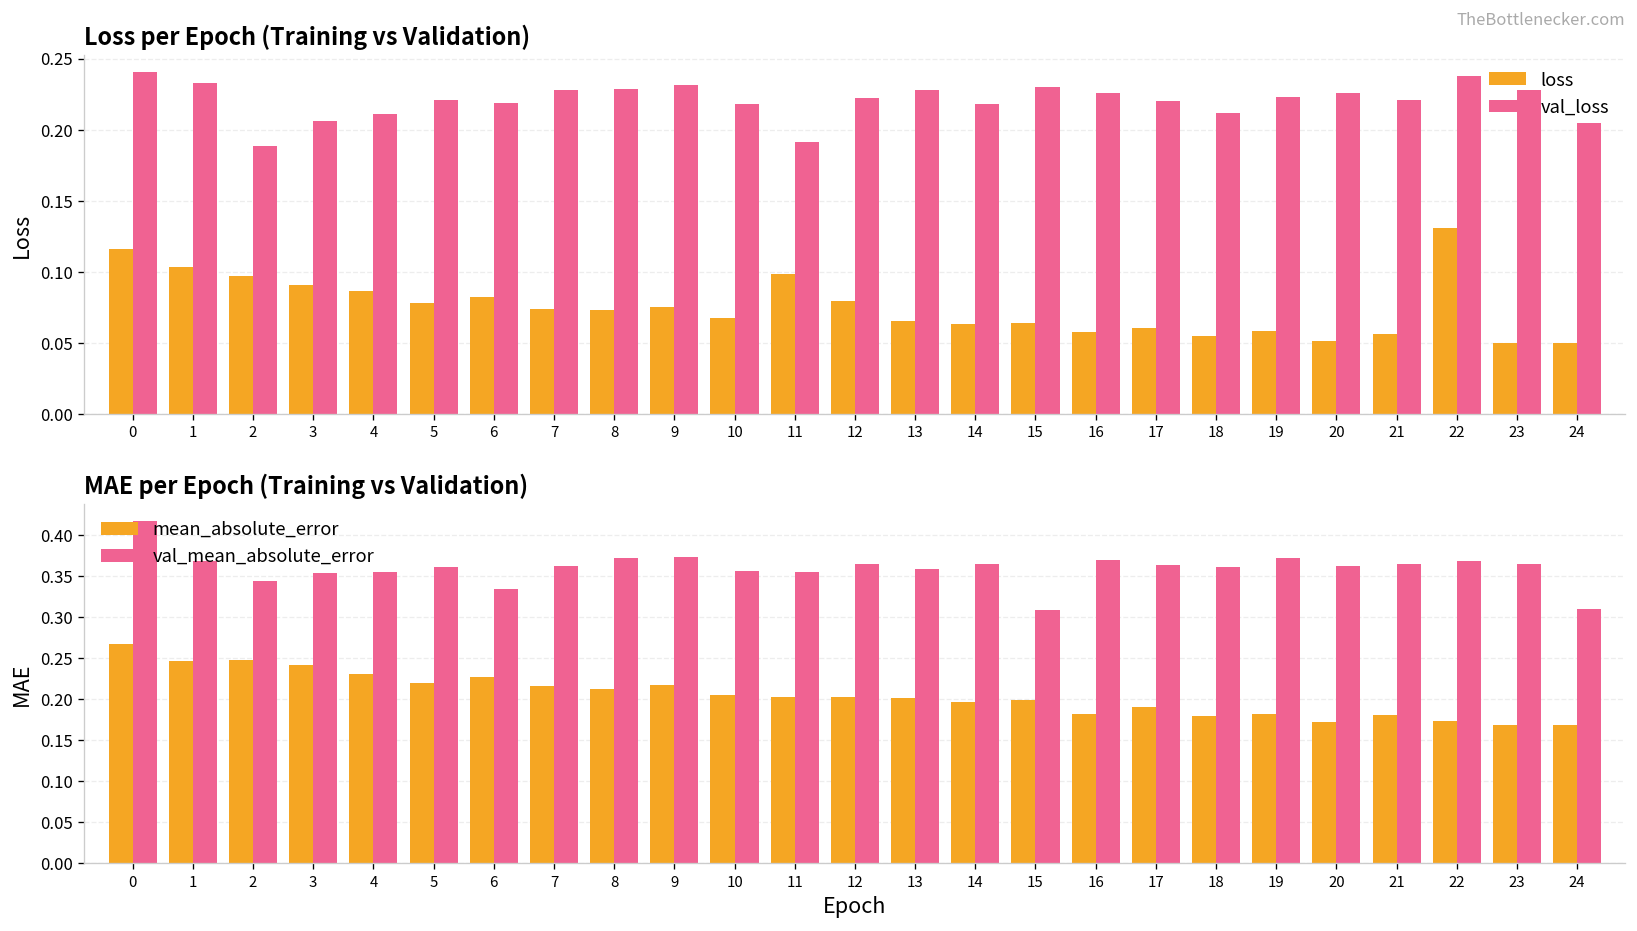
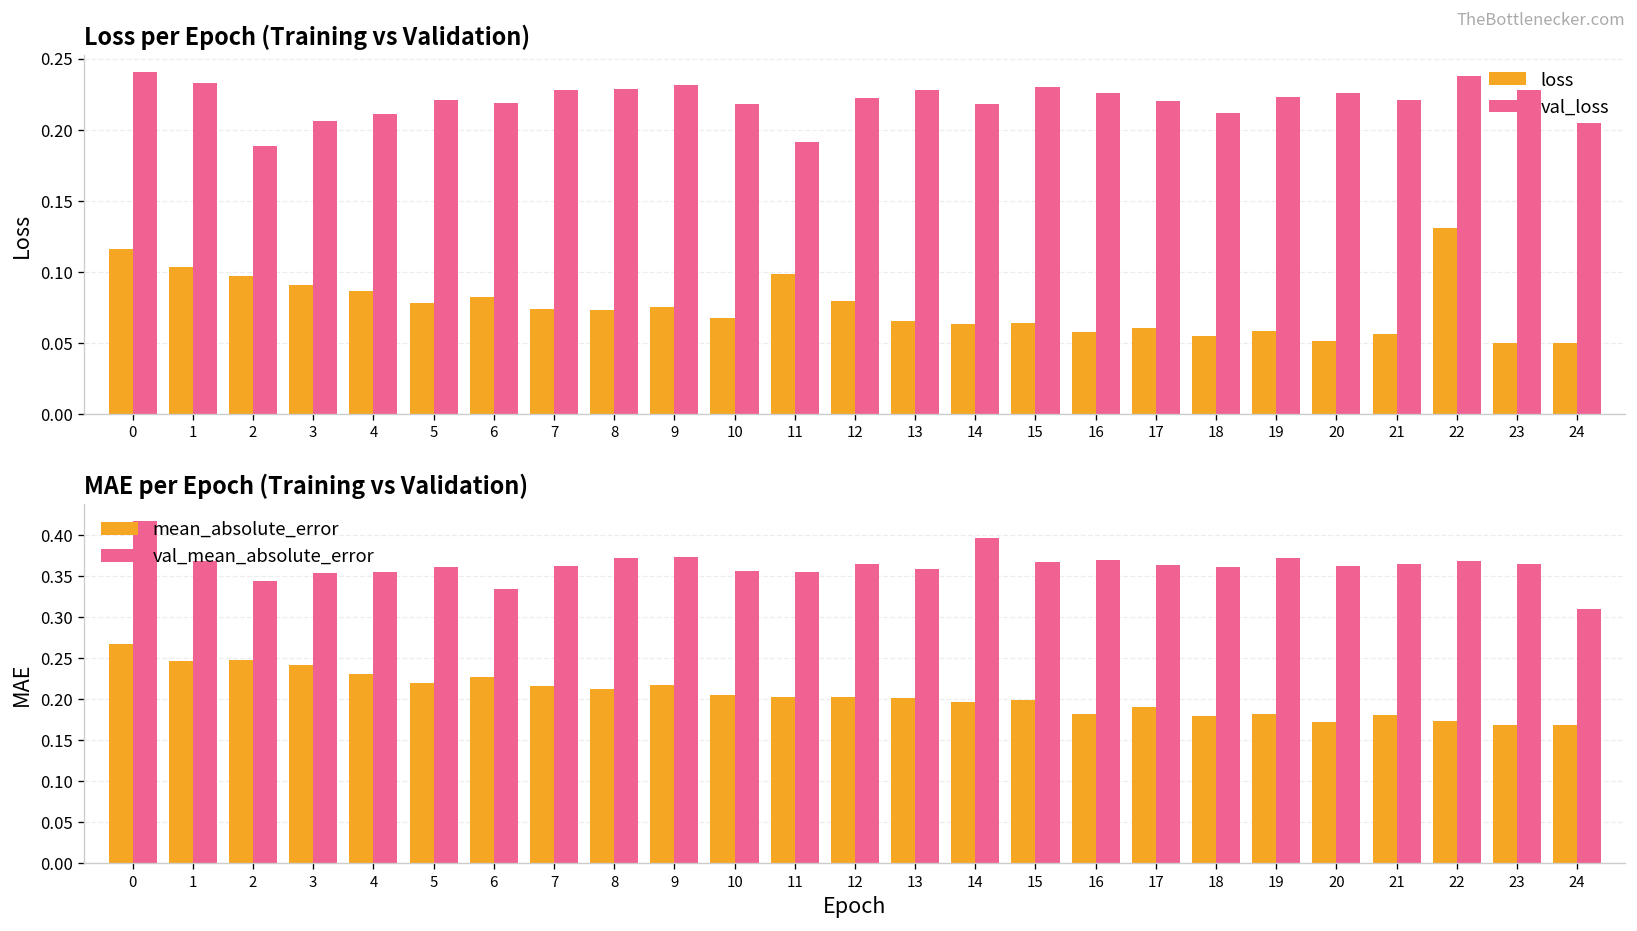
  {
    "Loss per Epoch (Training vs Validation)": {
      "loss": {
        "0": 0.116,
        "1": 0.104,
        "2": 0.097,
        "3": 0.090,
        "4": 0.087,
        "5": 0.078,
        "6": 0.082,
        "7": 0.074,
        "8": 0.073,
        "9": 0.076,
        "10": 0.067,
        "11": 0.099,
        "12": 0.080,
        "13": 0.066,
        "14": 0.064,
        "15": 0.064,
        "16": 0.058,
        "17": 0.061,
        "18": 0.055,
        "19": 0.058,
        "20": 0.052,
        "21": 0.057,
        "22": 0.131,
        "23": 0.050,
        "24": 0.050
      },
      "val_loss": {
        "0": 0.241,
        "1": 0.233,
        "2": 0.189,
        "3": 0.206,
        "4": 0.211,
        "5": 0.221,
        "6": 0.219,
        "7": 0.228,
        "8": 0.228,
        "9": 0.231,
        "10": 0.218,
        "11": 0.191,
        "12": 0.222,
        "13": 0.228,
        "14": 0.218,
        "15": 0.230,
        "16": 0.226,
        "17": 0.220,
        "18": 0.211,
        "19": 0.223,
        "20": 0.226,
        "21": 0.221,
        "22": 0.238,
        "23": 0.228,
        "24": 0.205
      }
    },
    "MAE per Epoch (Training vs Validation)": {
      "mean_absolute_error": {
        "0": 0.27,
        "1": 0.25,
        "2": 0.25,
        "3": 0.24,
        "4": 0.23,
        "5": 0.22,
        "6": 0.23,
        "7": 0.22,
        "8": 0.21,
        "9": 0.22,
        "10": 0.21,
        "11": 0.20,
        "12": 0.20,
        "13": 0.20,
        "14": 0.20,
        "15": 0.20,
        "16": 0.18,
        "17": 0.19,
        "18": 0.18,
        "19": 0.18,
        "20": 0.17,
        "21": 0.18,
        "22": 0.17,
        "23": 0.17,
        "24": 0.17
      },
      "val_mean_absolute_error": {
        "0": 0.42,
        "1": 0.37,
        "2": 0.34,
        "3": 0.35,
        "4": 0.35,
        "5": 0.36,
        "6": 0.33,
        "7": 0.36,
        "8": 0.37,
        "9": 0.37,
        "10": 0.36,
        "11": 0.35,
        "12": 0.36,
        "13": 0.36,
-       "14": 0.36,
-       "15": 0.31,
+       "14": 0.40,
+       "15": 0.37,
        "16": 0.37,
        "17": 0.36,
        "18": 0.36,
        "19": 0.37,
        "20": 0.36,
        "21": 0.36,
        "22": 0.37,
        "23": 0.36,
        "24": 0.31
      }
    }
  }
